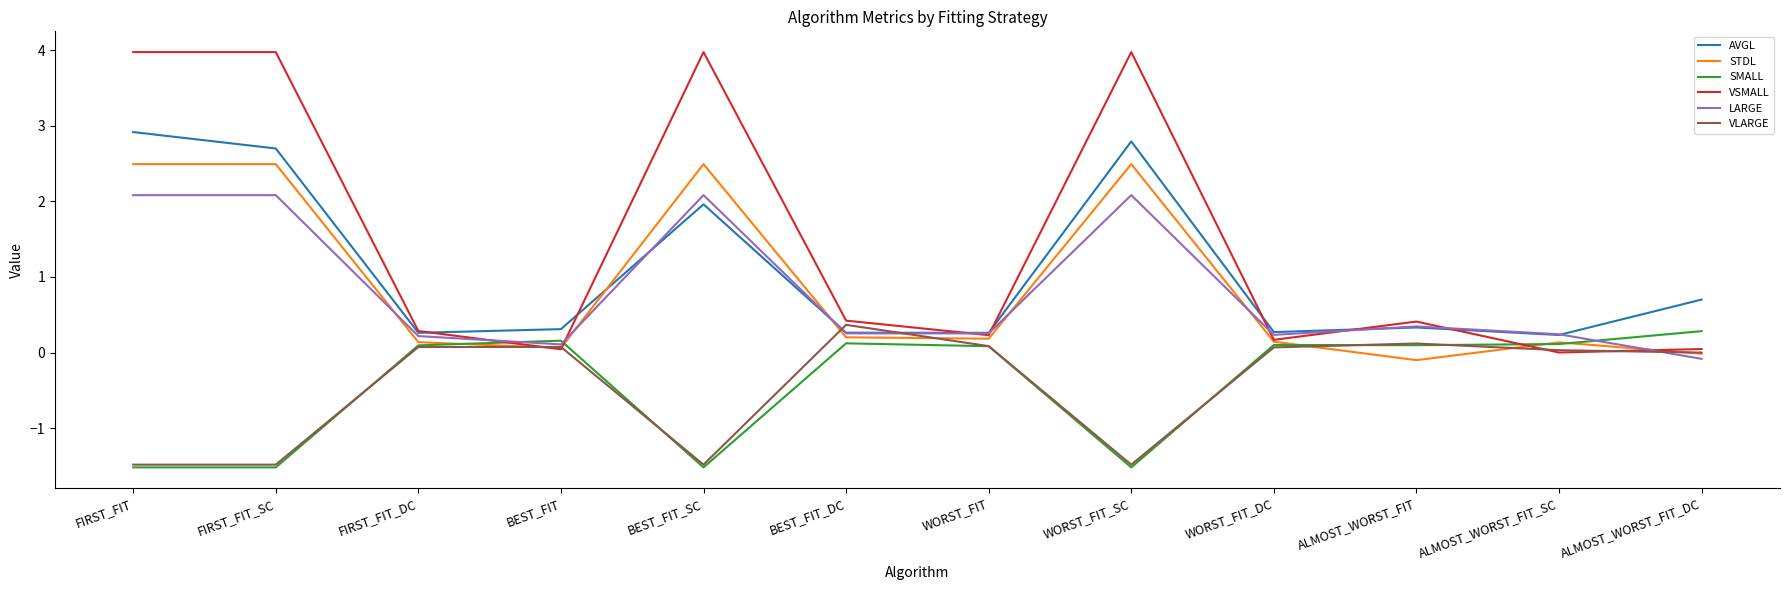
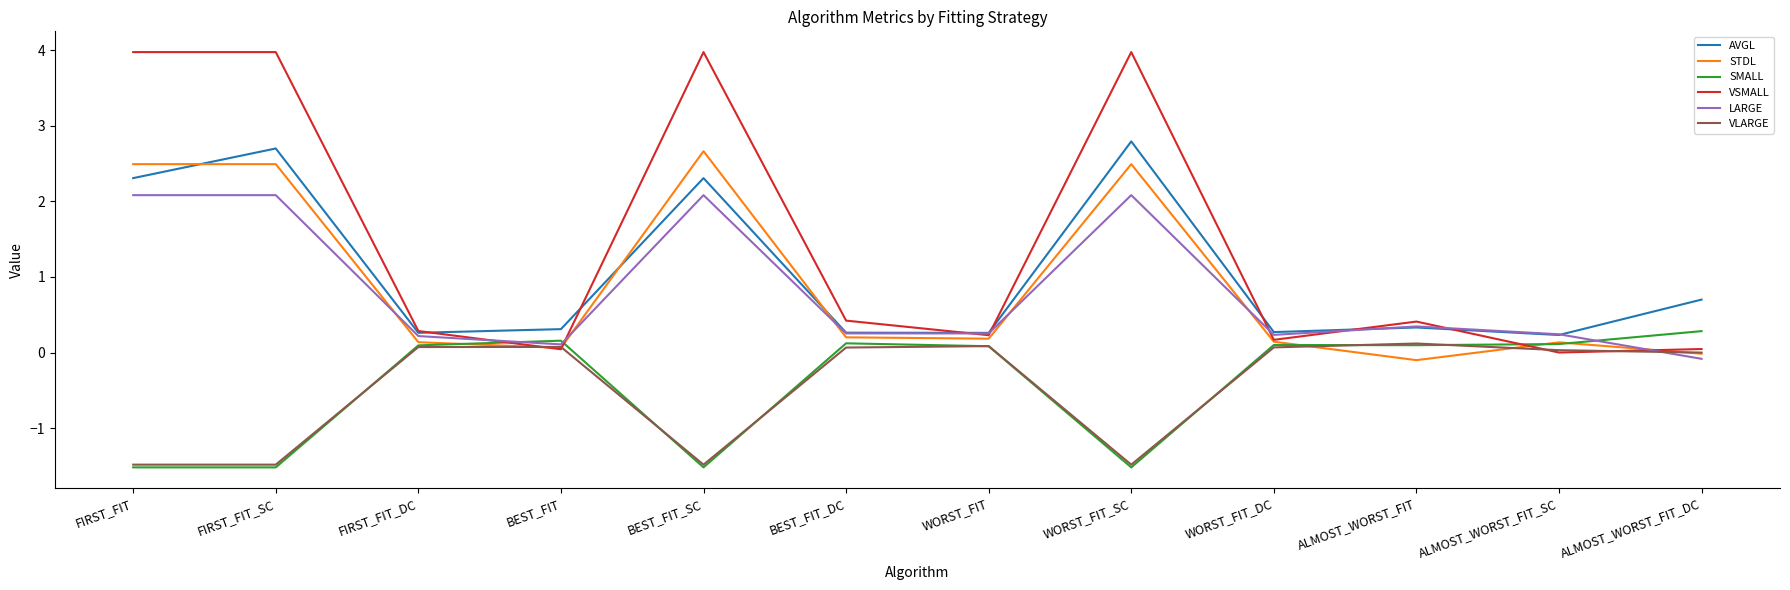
  {
    "AVGL": {
-     "FIRST_FIT": 2.9,
+     "FIRST_FIT": 2.3,
      "FIRST_FIT_SC": 2.7,
      "BEST_FIT": 0.3,
-     "BEST_FIT_SC": 2.0,
+     "BEST_FIT_SC": 2.3,
      "WORST_FIT_SC": 2.8,
      "WORST_FIT_DC": 0.3,
      "ALMOST_WORST_FIT_DC": 0.7
    },
    "STDL": {
      "FIRST_FIT": 2.5,
      "FIRST_FIT_SC": 2.5,
      "FIRST_FIT_DC": 0.1,
-     "BEST_FIT_SC": 2.5,
+     "BEST_FIT_SC": 2.7,
      "BEST_FIT_DC": 0.2,
      "WORST_FIT": 0.2,
      "WORST_FIT_SC": 2.5,
      "ALMOST_WORST_FIT": -0.1
    },
    "SMALL": {
      "FIRST_FIT": -1.5,
      "FIRST_FIT_SC": -1.5,
      "BEST_FIT": 0.2,
      "BEST_FIT_SC": -1.5,
      "BEST_FIT_DC": 0.1,
      "WORST_FIT_SC": -1.5,
      "ALMOST_WORST_FIT_DC": 0.3
    },
    "VSMALL": {
      "FIRST_FIT": 4.0,
      "FIRST_FIT_SC": 4.0,
      "BEST_FIT_SC": 4.0,
      "BEST_FIT_DC": 0.4,
      "WORST_FIT_SC": 4.0,
      "ALMOST_WORST_FIT": 0.4,
      "ALMOST_WORST_FIT_DC": 0.0
    },
    "LARGE": {
      "FIRST_FIT": 2.1,
      "FIRST_FIT_SC": 2.1,
      "FIRST_FIT_DC": 0.2,
      "BEST_FIT_SC": 2.1,
      "WORST_FIT_SC": 2.1,
      "WORST_FIT_DC": 0.2,
      "ALMOST_WORST_FIT_DC": -0.1
    },
    "VLARGE": {
      "FIRST_FIT": -1.5,
      "FIRST_FIT_SC": -1.5,
      "BEST_FIT_SC": -1.5,
-     "BEST_FIT_DC": 0.4,
+     "BEST_FIT_DC": 0.1,
      "WORST_FIT_SC": -1.5
    }
  }
